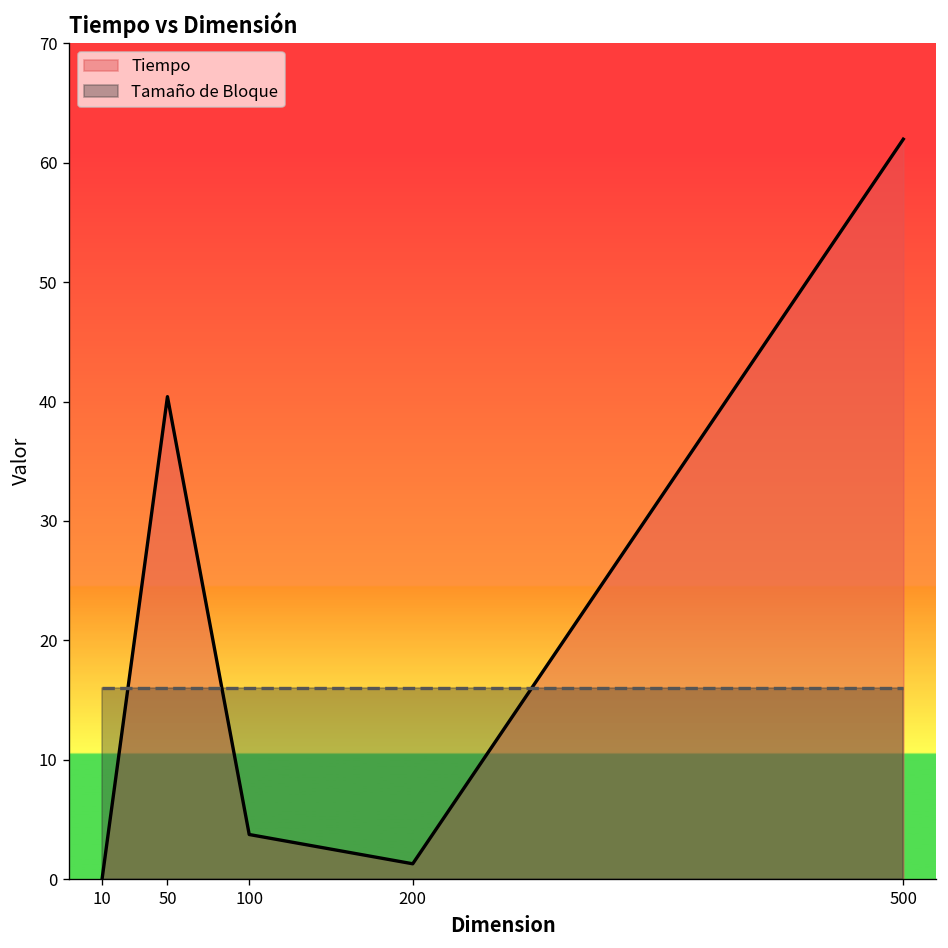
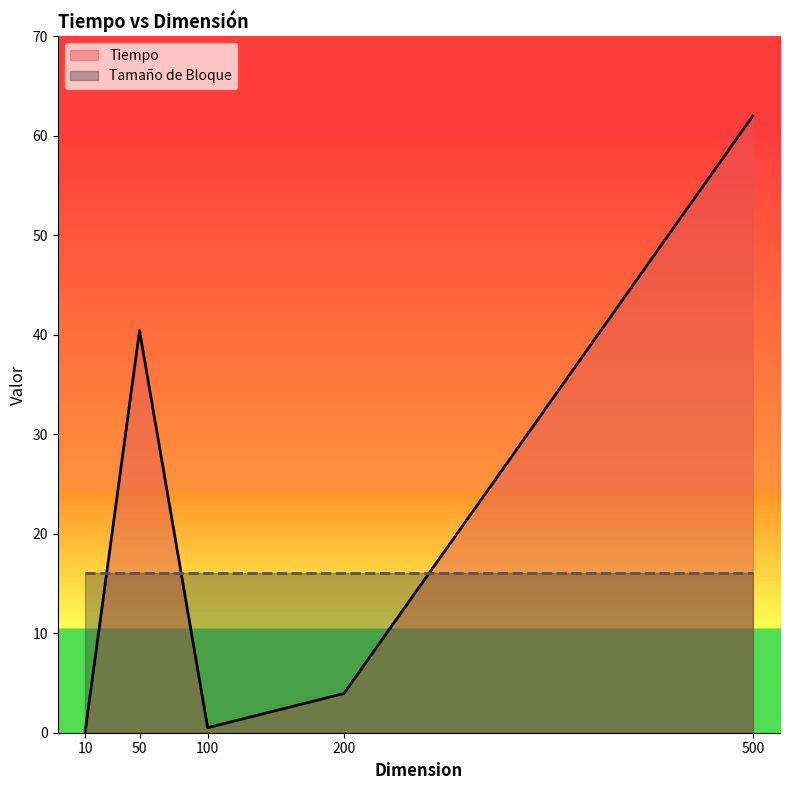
  {
    "Tiempo": {
      "10": 0,
      "50": 40,
-     "100": 4,
-     "200": 1,
+     "100": 1,
+     "200": 4,
      "500": 62
    },
    "Tamaño de Bloque": {
      "10": 16,
      "50": 16,
      "100": 16,
      "200": 16,
      "500": 16
    }
  }
